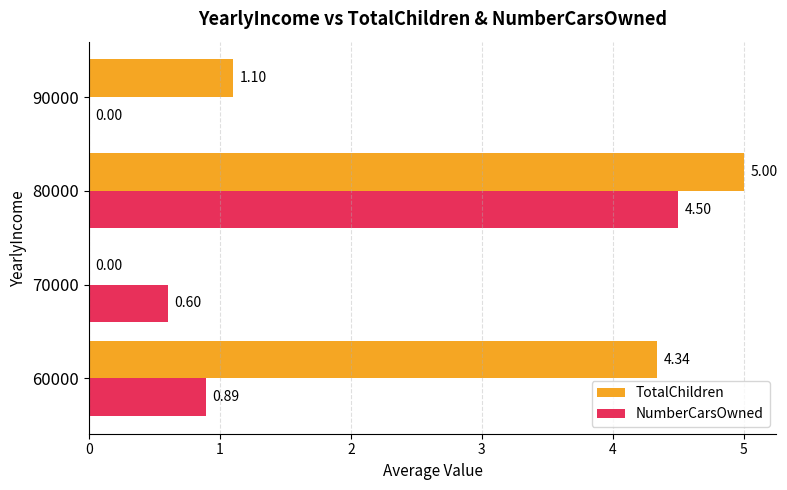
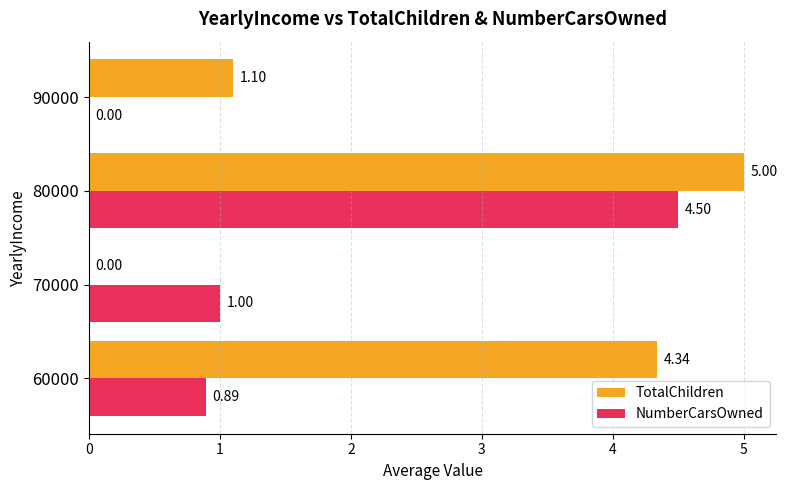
  {
    "TotalChildren": {
      "90000": 1.10,
      "80000": 5.00,
      "70000": 0.00,
      "60000": 4.34
    },
    "NumberCarsOwned": {
      "90000": 0.00,
      "80000": 4.50,
-     "70000": 0.60,
+     "70000": 1.00,
      "60000": 0.89
    }
  }
